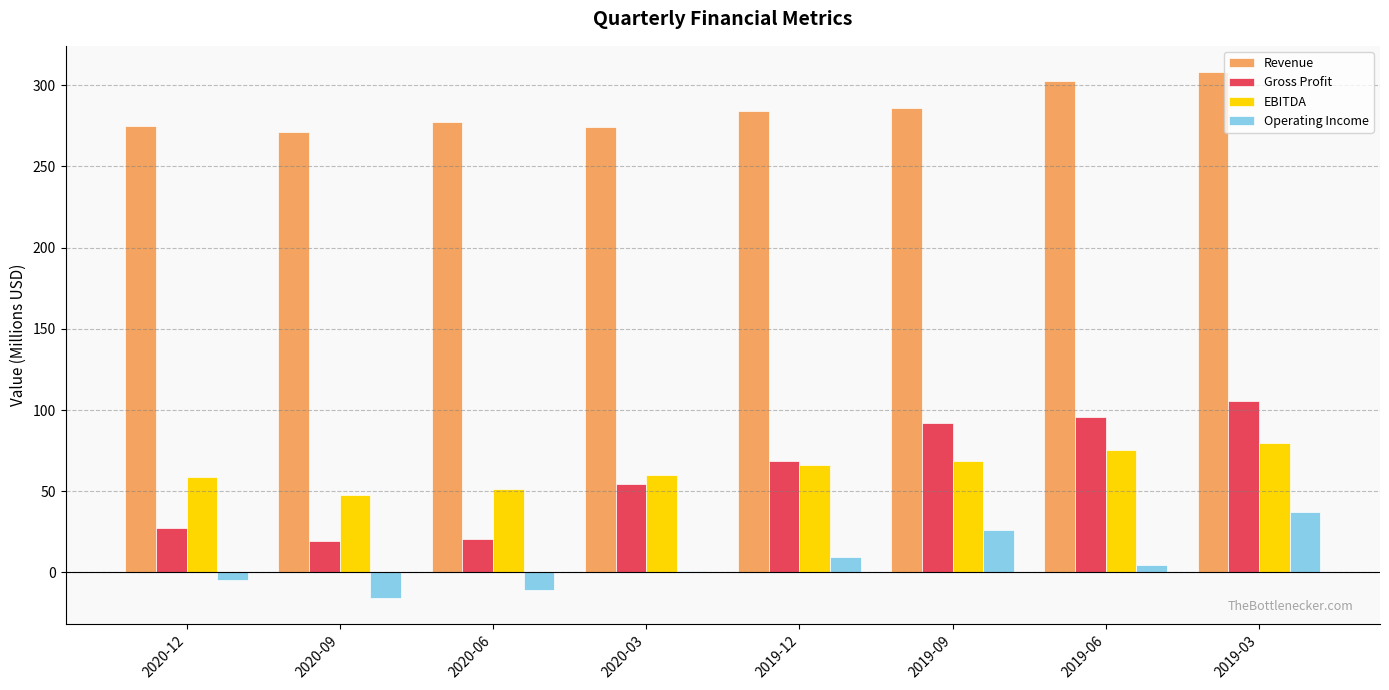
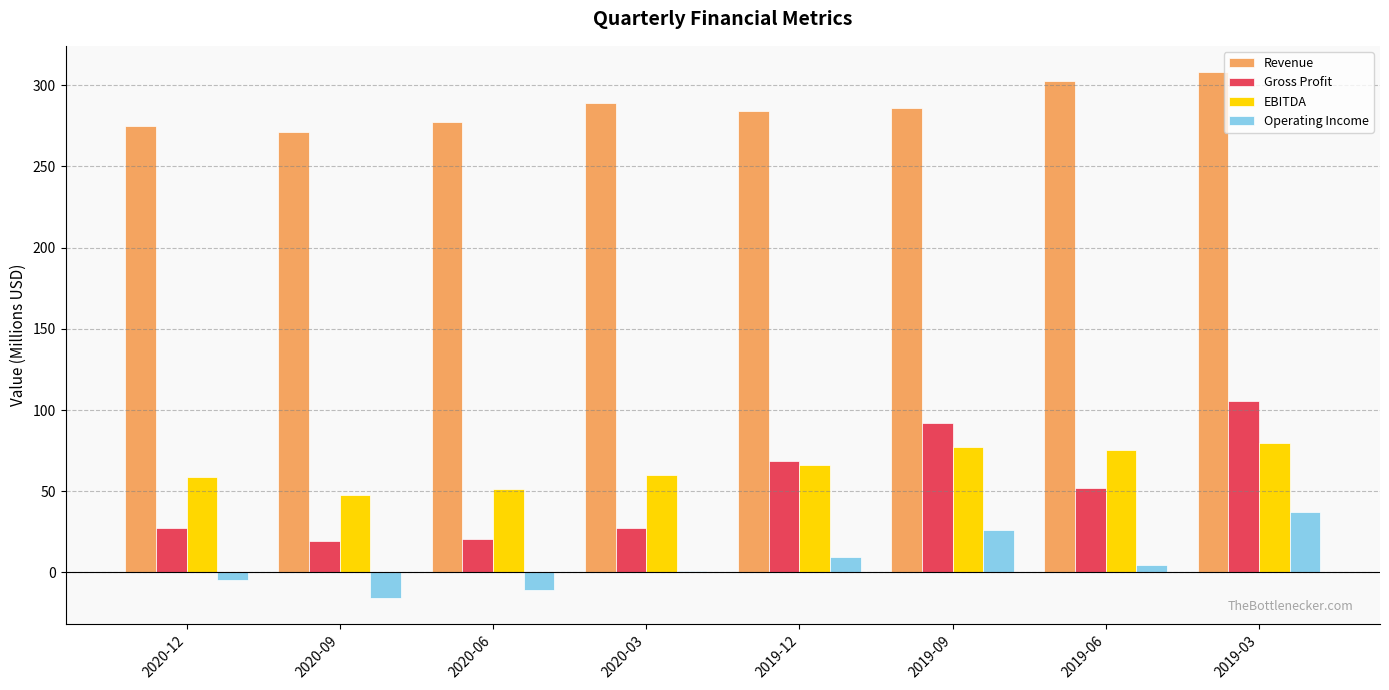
  {
    "Revenue": {
      "2020-12": 275,
      "2020-09": 271,
      "2020-06": 277,
-     "2020-03": 275,
+     "2020-03": 289,
      "2019-12": 284,
      "2019-09": 286,
      "2019-06": 303,
      "2019-03": 308
    },
    "Gross Profit": {
      "2020-12": 28,
      "2020-09": 19,
      "2020-06": 20,
-     "2020-03": 55,
+     "2020-03": 27,
      "2019-12": 69,
      "2019-09": 92,
-     "2019-06": 96,
+     "2019-06": 52,
      "2019-03": 106
    },
    "EBITDA": {
      "2020-12": 59,
      "2020-09": 48,
      "2020-06": 51,
      "2020-03": 60,
      "2019-12": 66,
-     "2019-09": 68,
+     "2019-09": 77,
      "2019-06": 75,
      "2019-03": 80
    },
    "Operating Income": {
      "2020-12": -5,
      "2020-09": -16,
      "2020-06": -11,
      "2019-12": 9,
      "2019-09": 26,
      "2019-06": 5,
      "2019-03": 37
    }
  }
